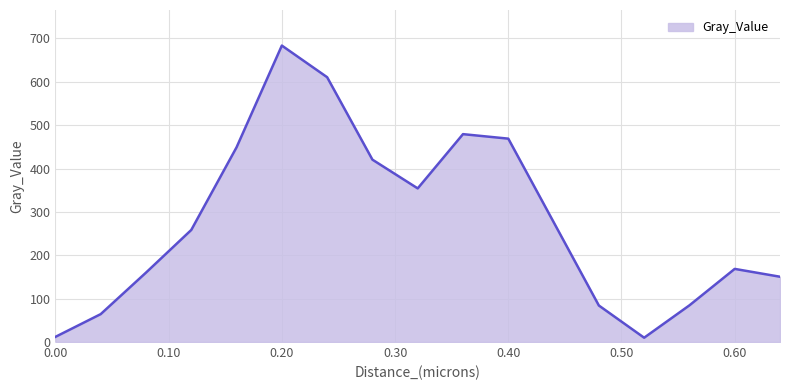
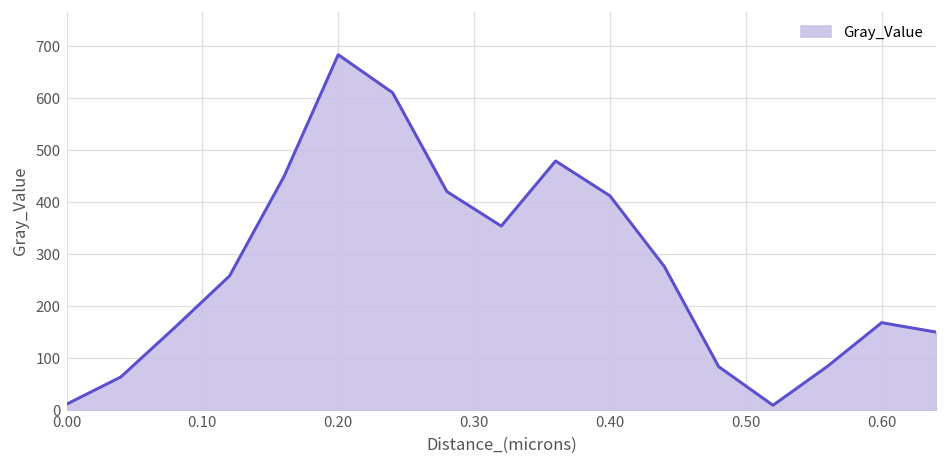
  {
    "0.00": 10,
    "0.20": 680,
-   "0.40": 470,
+   "0.40": 410,
    "0.60": 170
  }
